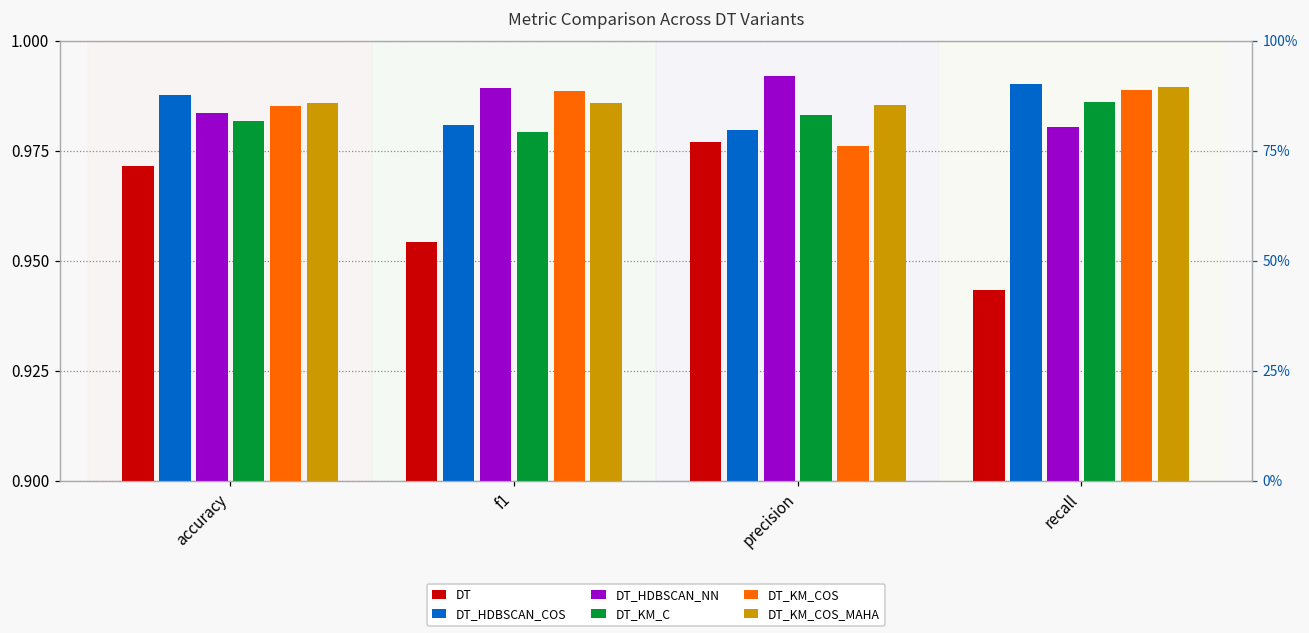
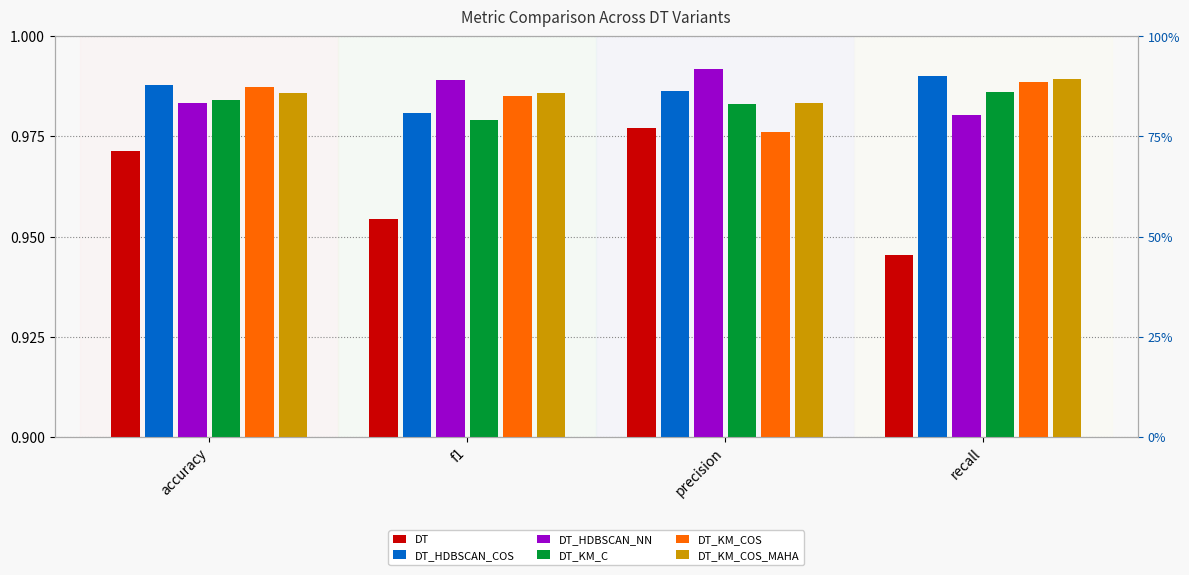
  {
    "DT": {
      "accuracy": 0.971,
      "f1": 0.954,
      "precision": 0.977,
-     "recall": 0.943
+     "recall": 0.946
    },
    "DT_HDBSCAN_COS": {
      "accuracy": 0.988,
      "f1": 0.981,
-     "precision": 0.980,
+     "precision": 0.986,
      "recall": 0.990
    },
    "DT_HDBSCAN_NN": {
      "accuracy": 0.983,
      "f1": 0.989,
      "precision": 0.992,
      "recall": 0.980
    },
    "DT_KM_C": {
-     "accuracy": 0.982,
+     "accuracy": 0.984,
      "f1": 0.979,
      "precision": 0.983,
      "recall": 0.986
    },
    "DT_KM_COS": {
-     "accuracy": 0.985,
-     "f1": 0.989,
+     "accuracy": 0.987,
+     "f1": 0.985,
      "precision": 0.976,
      "recall": 0.989
    },
    "DT_KM_COS_MAHA": {
      "accuracy": 0.986,
      "f1": 0.986,
-     "precision": 0.985,
+     "precision": 0.983,
      "recall": 0.989
    }
  }
